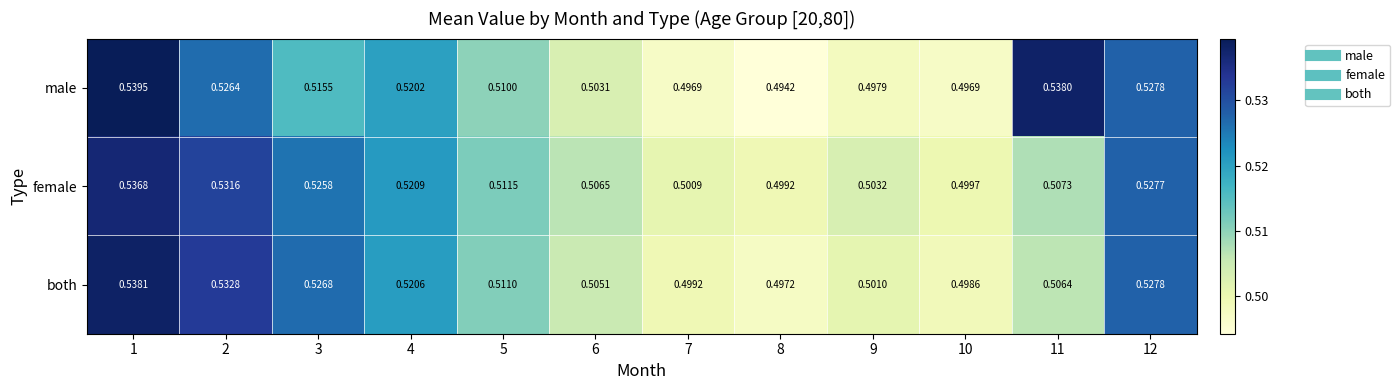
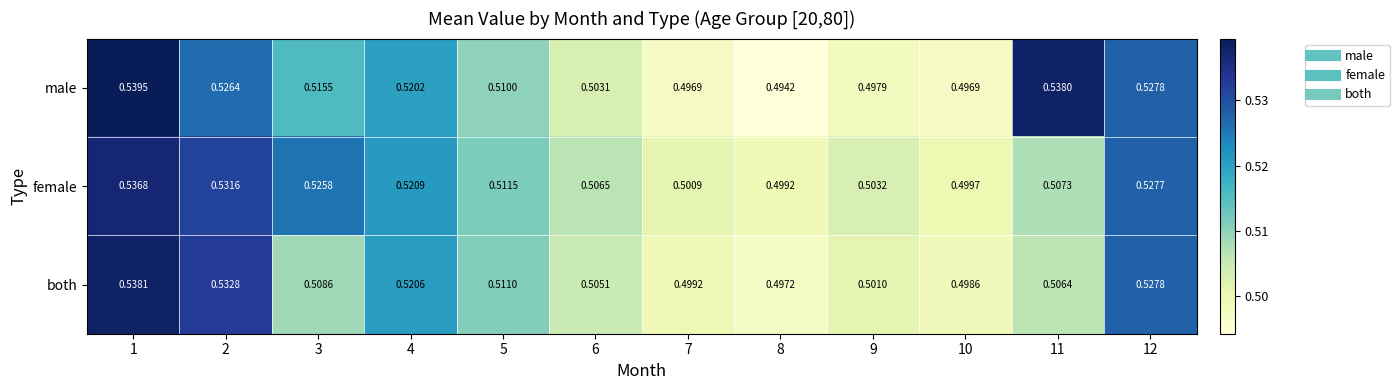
  {
    "male": {
      "1": 0.5395,
      "2": 0.5264,
      "3": 0.5155,
      "4": 0.5202,
      "5": 0.5100,
      "6": 0.5031,
      "7": 0.4969,
      "8": 0.4942,
      "9": 0.4979,
      "10": 0.4969,
      "11": 0.5380,
      "12": 0.5278
    },
    "female": {
      "1": 0.5368,
      "2": 0.5316,
      "3": 0.5258,
      "4": 0.5209,
      "5": 0.5115,
      "6": 0.5065,
      "7": 0.5009,
      "8": 0.4992,
      "9": 0.5032,
      "10": 0.4997,
      "11": 0.5073,
      "12": 0.5277
    },
    "both": {
      "1": 0.5381,
      "2": 0.5328,
-     "3": 0.5268,
+     "3": 0.5086,
      "4": 0.5206,
      "5": 0.5110,
      "6": 0.5051,
      "7": 0.4992,
      "8": 0.4972,
      "9": 0.5010,
      "10": 0.4986,
      "11": 0.5064,
      "12": 0.5278
    }
  }
